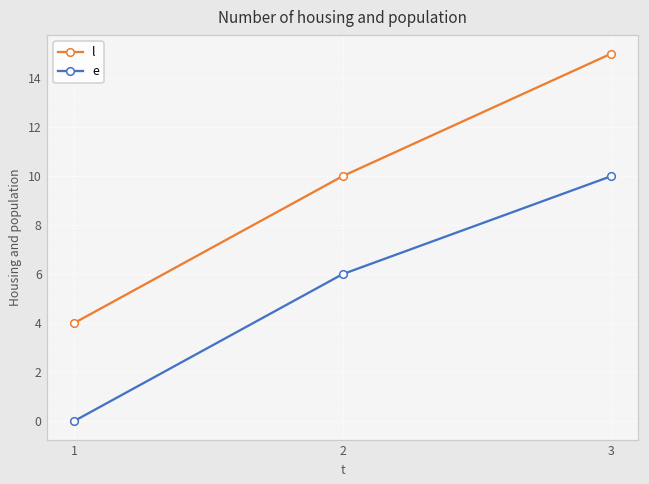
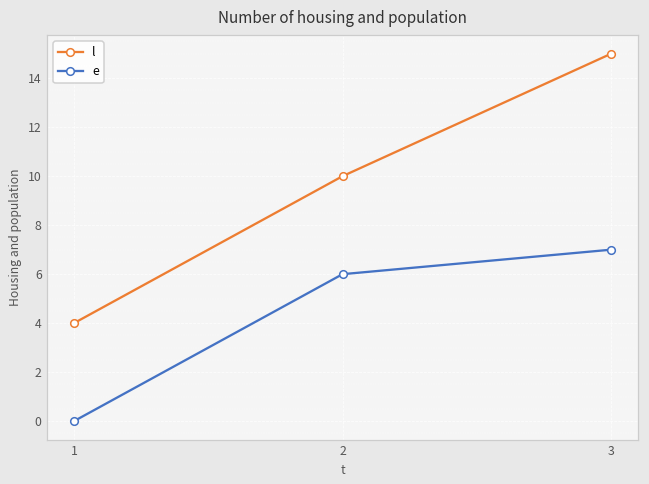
  {
    "l": {
      "1": 4,
      "2": 10,
      "3": 15
    },
    "e": {
      "1": 0,
      "2": 6,
-     "3": 10
+     "3": 7
    }
  }
